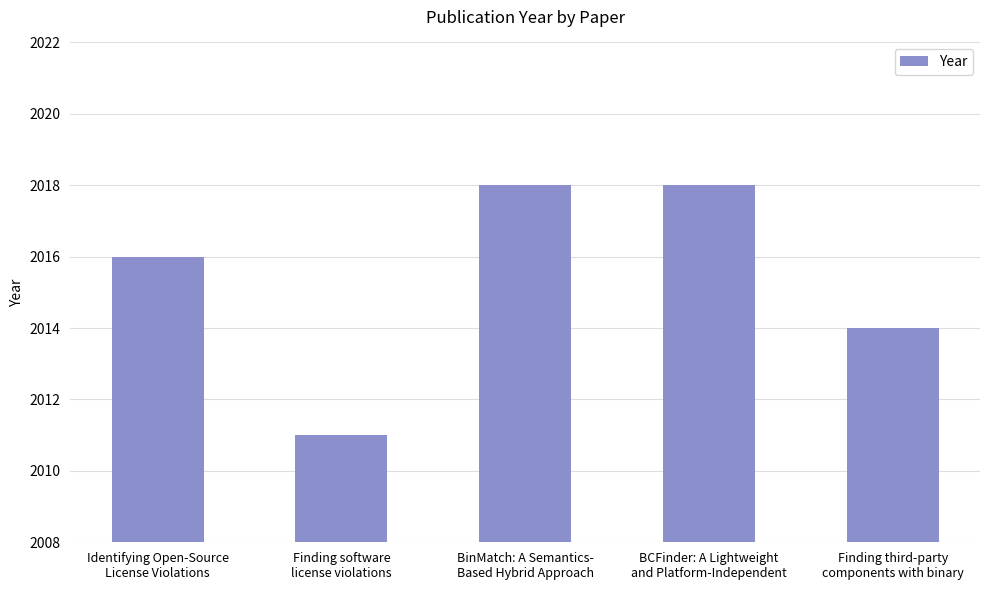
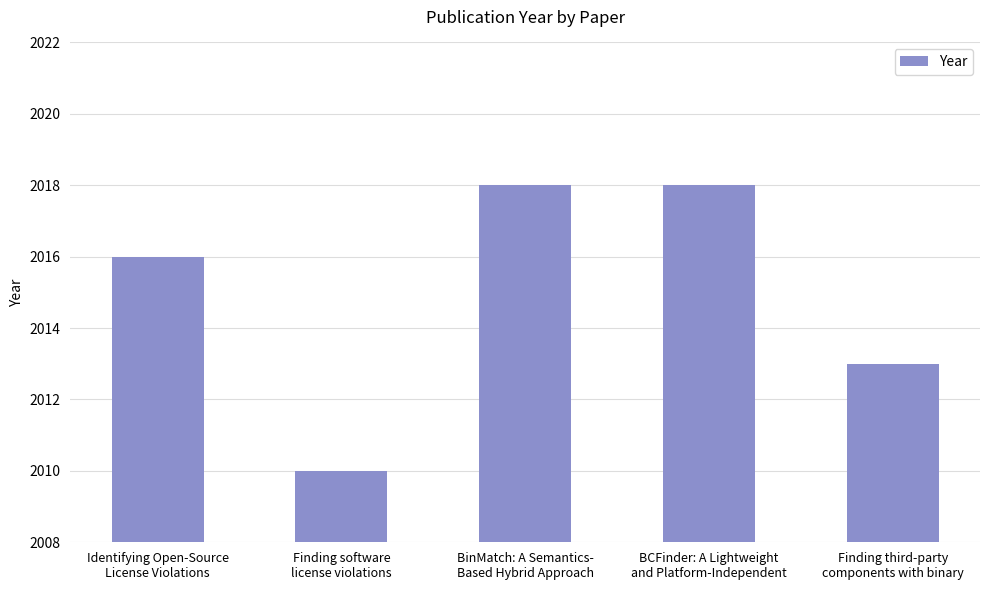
  {
    "Identifying Open-Source License Violations": 2016,
-   "Finding software license violations": 2011,
+   "Finding software license violations": 2010,
    "BinMatch: A Semantics- Based Hybrid Approach": 2018,
    "BCFinder: A Lightweight and Platform-Independent": 2018,
-   "Finding third-party components with binary": 2014
+   "Finding third-party components with binary": 2013
  }
